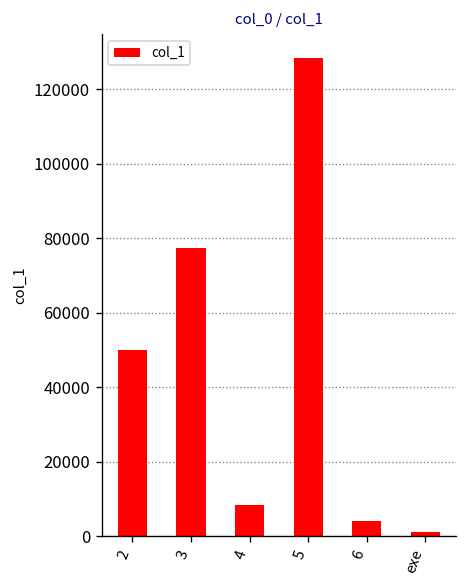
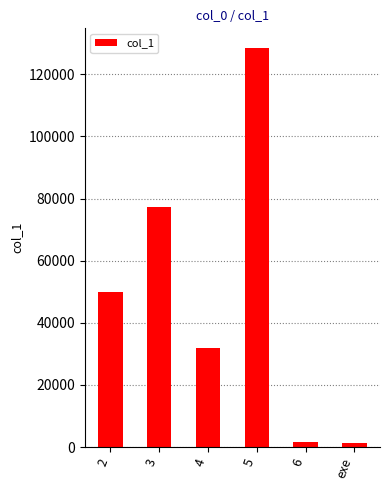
  {
    "2": 50000,
    "3": 77000,
-   "4": 9000,
+   "4": 32000,
    "5": 128000,
-   "6": 4000,
+   "6": 2000,
    "exe": 1000
  }
